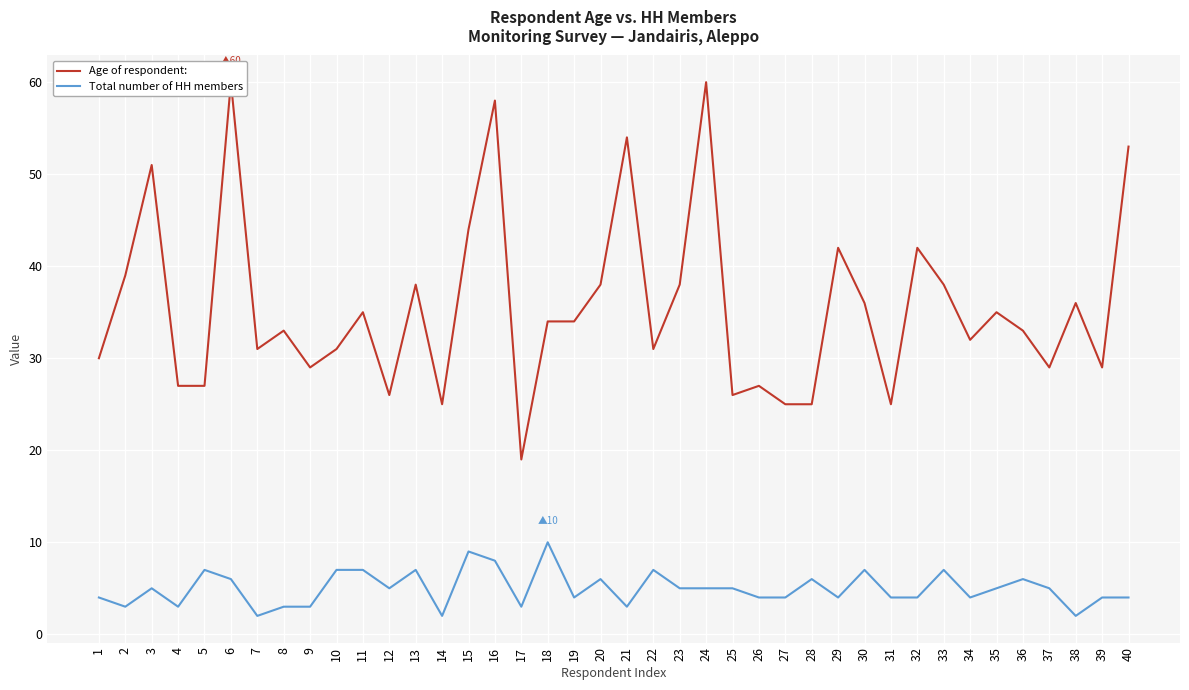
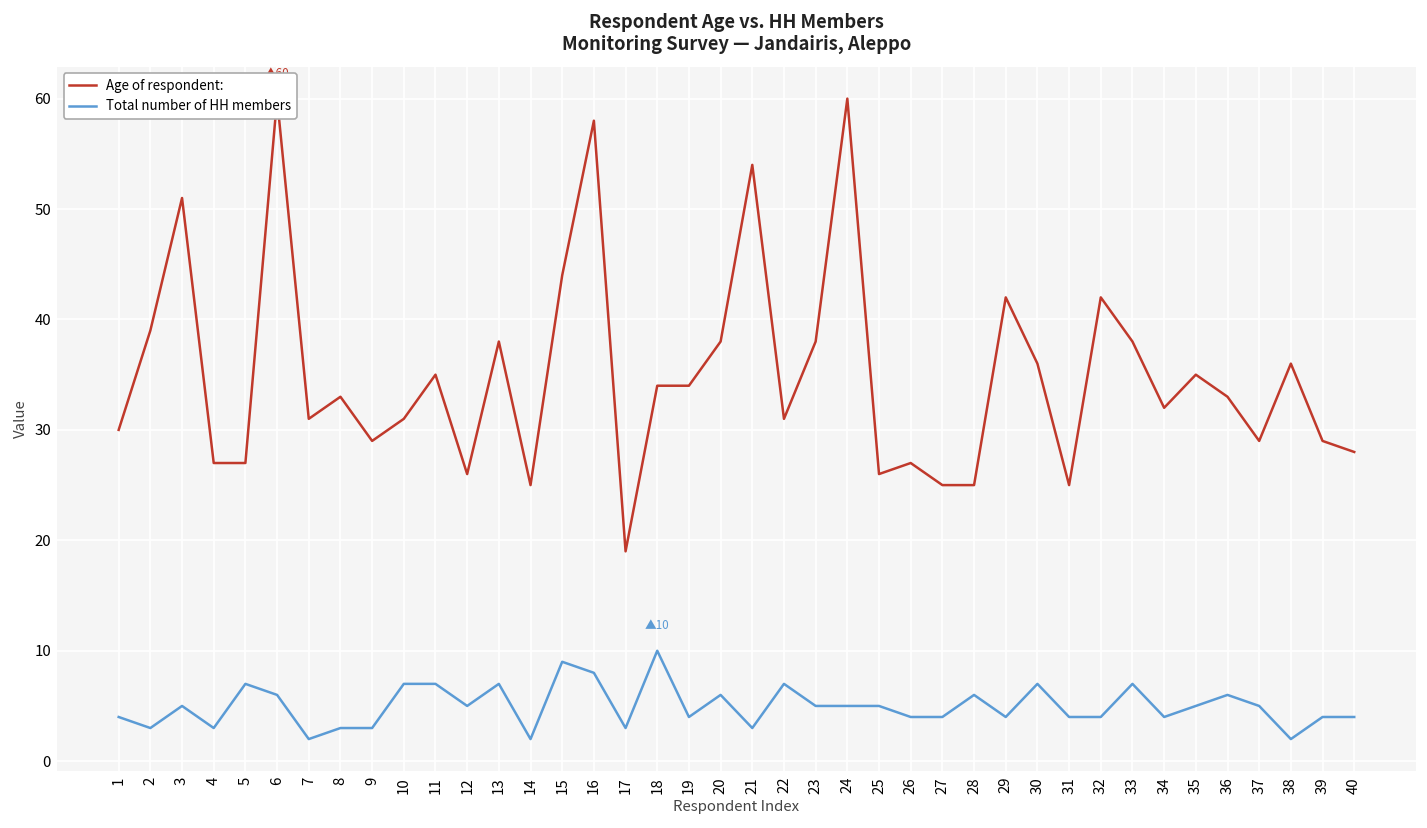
  {
    "Age of respondent:": {
      "1": 30,
      "2": 39,
      "3": 51,
      "4": 27,
      "5": 27,
      "7": 31,
      "8": 33,
      "9": 29,
      "10": 31,
      "11": 35,
      "12": 26,
      "13": 38,
      "14": 25,
      "15": 44,
      "16": 58,
      "17": 19,
      "18": 34,
      "19": 34,
      "20": 38,
      "21": 54,
      "22": 31,
      "23": 38,
      "24": 60,
      "25": 26,
      "26": 27,
      "27": 25,
      "28": 25,
      "29": 42,
      "30": 36,
      "31": 25,
      "32": 42,
      "33": 38,
      "34": 32,
      "35": 35,
      "36": 33,
      "37": 29,
      "38": 36,
      "39": 29,
-     "40": 53
+     "40": 28
    },
    "Total number of HH members": {
      "18": 10
    }
  }
